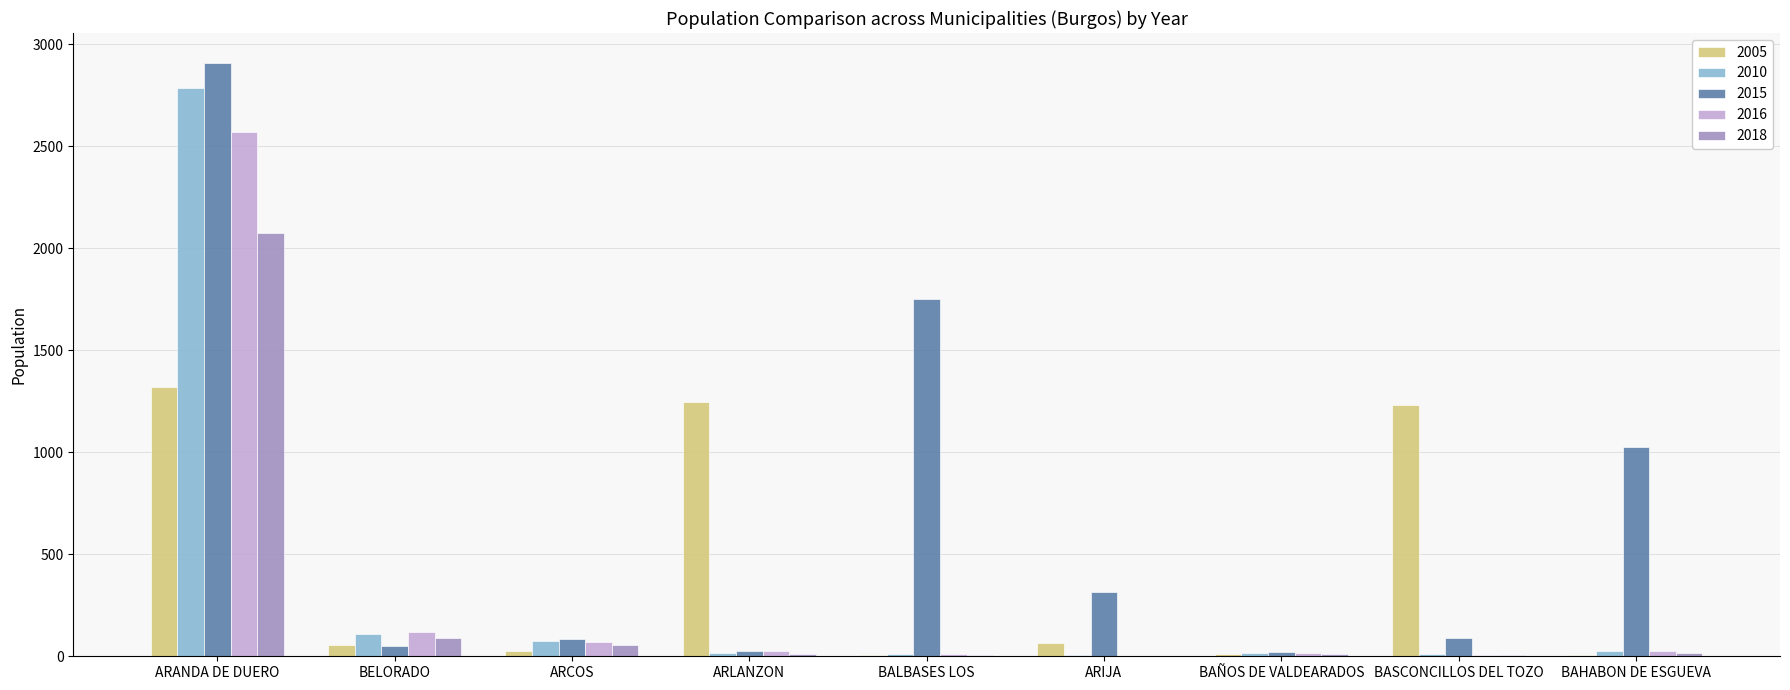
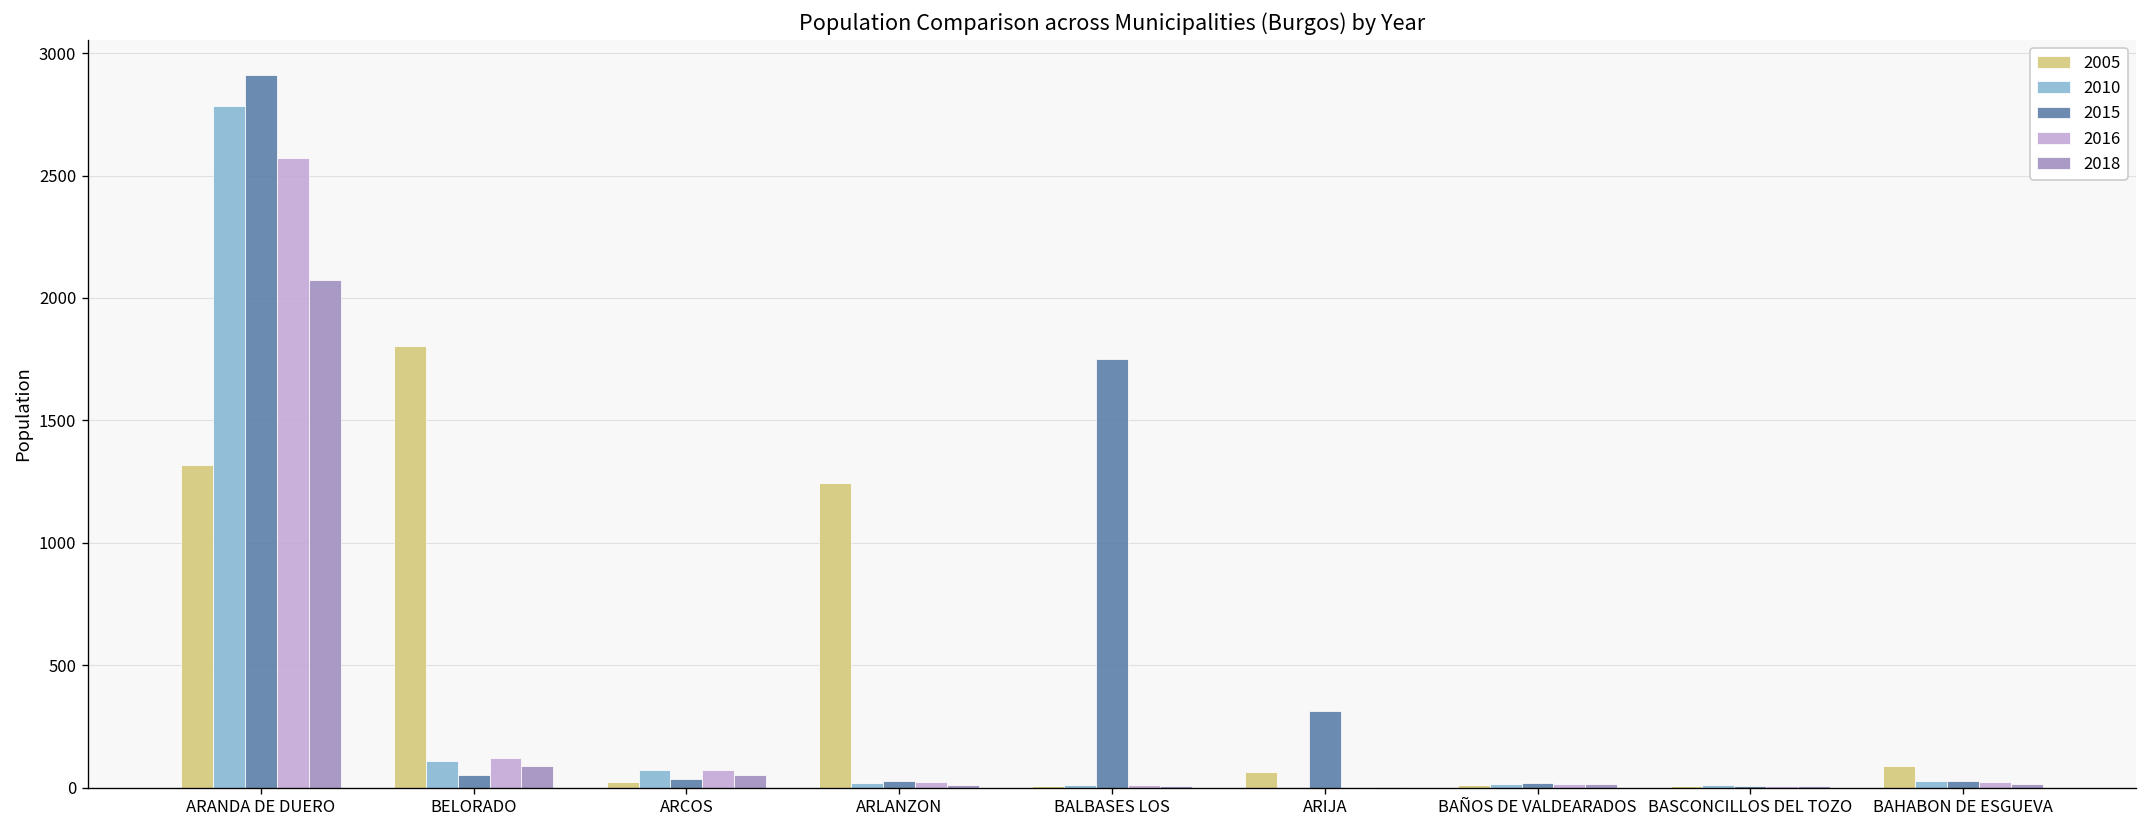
  {
    "2005": {
      "ARANDA DE DUERO": 1320,
-     "BELORADO": 50,
+     "BELORADO": 1800,
      "ARCOS": 20,
      "ARLANZON": 1250,
      "ARIJA": 70,
-     "BASCONCILLOS DEL TOZO": 1230,
-     "BAHABON DE ESGUEVA": 10
+     "BASCONCILLOS DEL TOZO": 10,
+     "BAHABON DE ESGUEVA": 90
    },
    "2015": {
      "ARANDA DE DUERO": 2910,
      "BELORADO": 50,
-     "ARCOS": 90,
+     "ARCOS": 30,
      "ARLANZON": 30,
      "BALBASES LOS": 1750,
      "ARIJA": 310,
      "BAÑOS DE VALDEARADOS": 20,
-     "BASCONCILLOS DEL TOZO": 90,
-     "BAHABON DE ESGUEVA": 1030
+     "BASCONCILLOS DEL TOZO": 10,
+     "BAHABON DE ESGUEVA": 30
    }
  }
